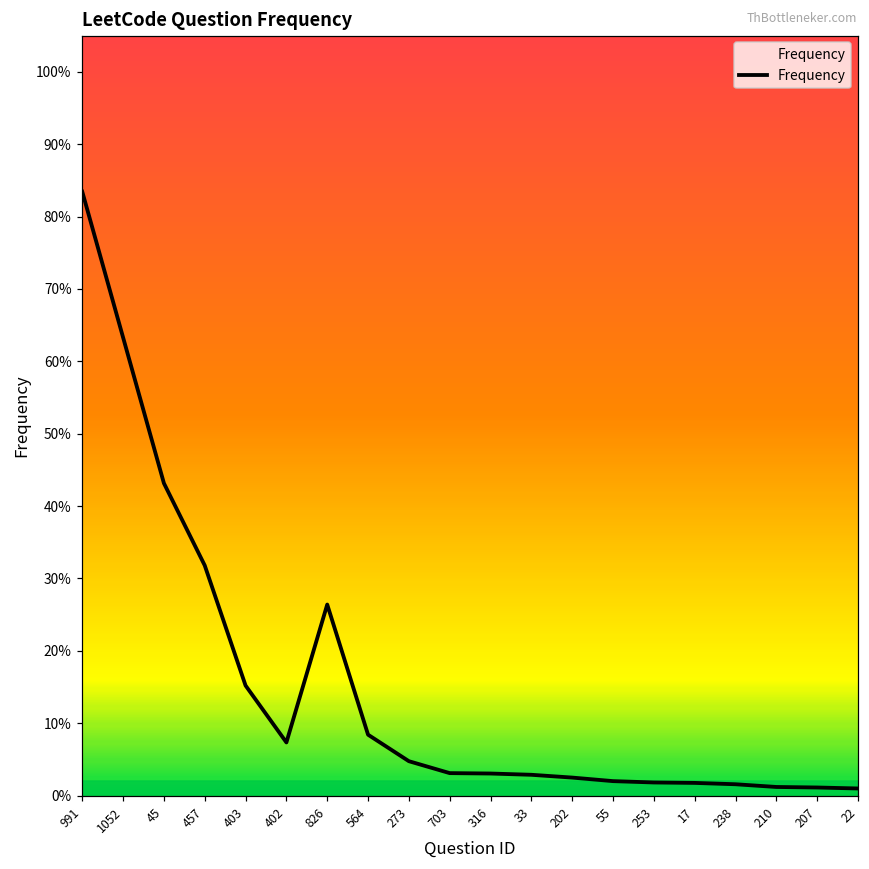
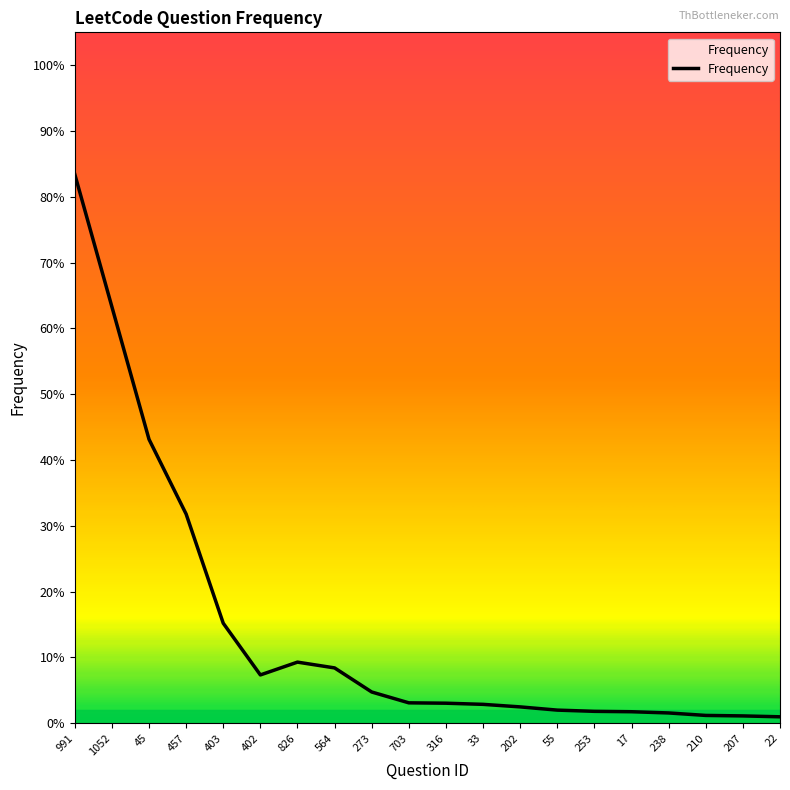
  {
    "991": "83%",
    "1052": "63%",
    "45": "43%",
    "457": "32%",
    "403": "15%",
    "402": "7%",
-   "826": "26%",
+   "826": "9%",
    "564": "8%",
    "273": "5%",
    "703": "3%",
    "316": "3%",
    "33": "3%",
    "202": "2%"
  }
